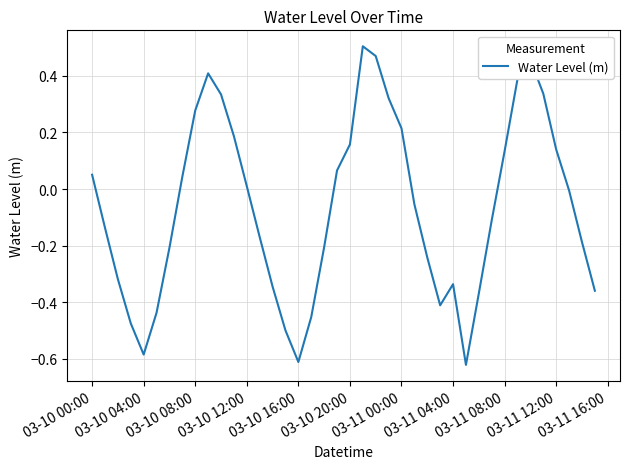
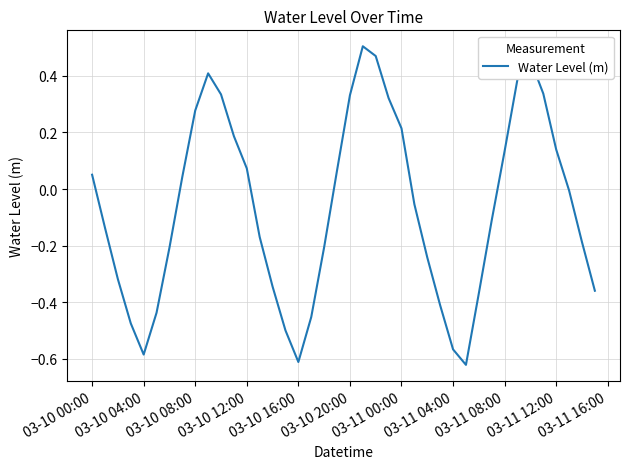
  {
    "03-10 00:00": 0.05,
    "03-10 04:00": -0.58,
    "03-10 08:00": 0.28,
-   "03-10 12:00": 0.01,
+   "03-10 12:00": 0.07,
    "03-10 16:00": -0.61,
-   "03-10 20:00": 0.16,
+   "03-10 20:00": 0.33,
    "03-11 00:00": 0.21,
-   "03-11 04:00": -0.34,
+   "03-11 04:00": -0.57,
    "03-11 08:00": 0.13,
    "03-11 12:00": 0.14
  }
